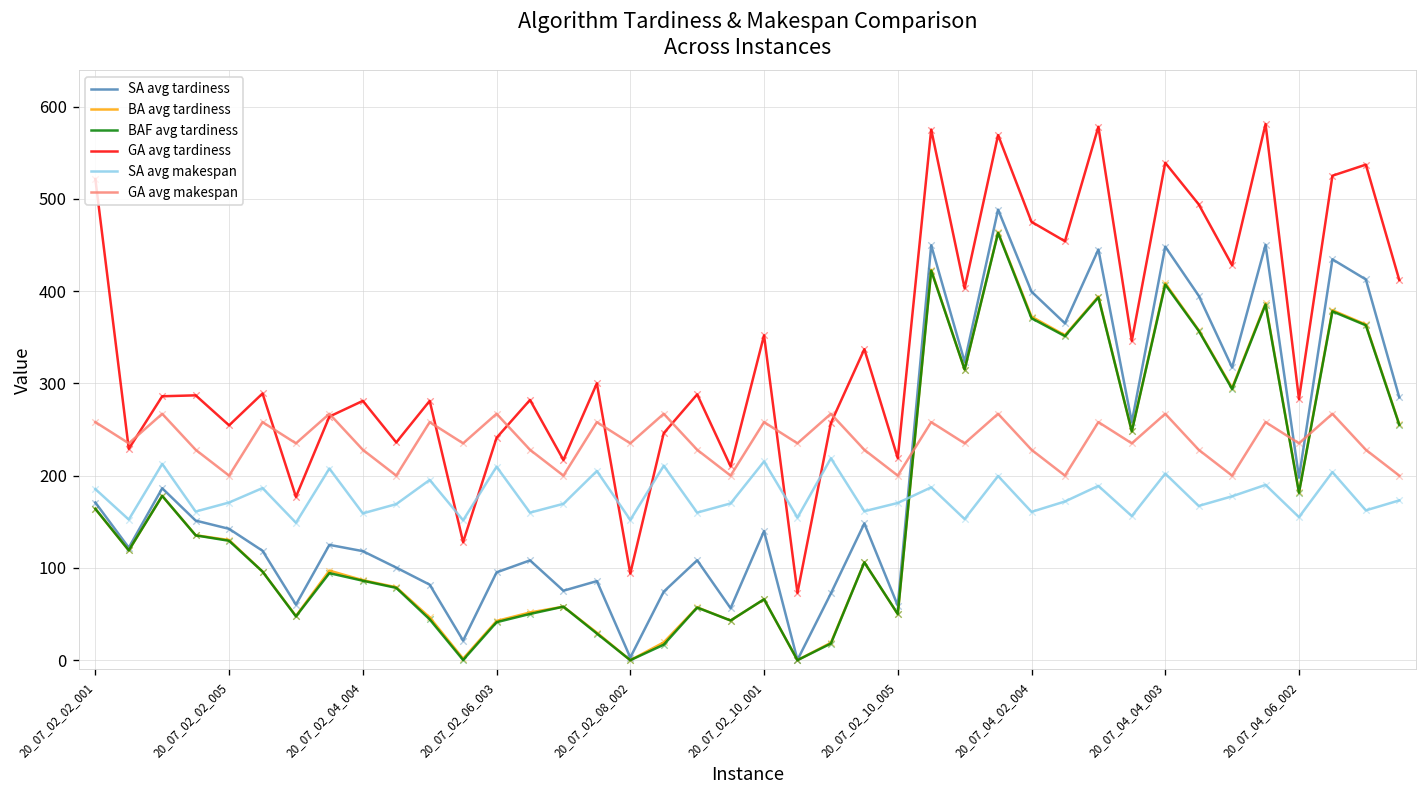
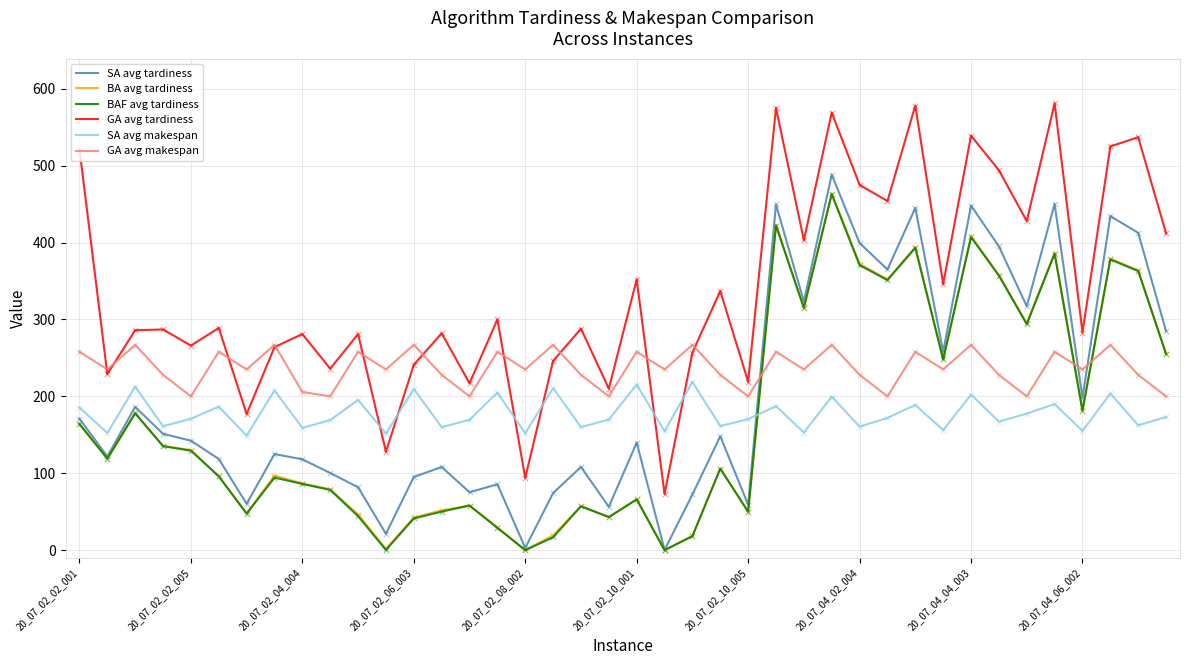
  {
    "SA avg tardiness": {
      "20_07_02_02_001": 170,
      "20_07_02_02_005": 140,
      "20_07_02_04_004": 120,
      "20_07_02_06_003": 100,
      "20_07_02_10_001": 140,
      "20_07_02_10_005": 60,
      "20_07_04_02_004": 400,
      "20_07_04_04_003": 450,
      "20_07_04_06_002": 200
    },
    "GA avg tardiness": {
-     "20_07_02_02_005": 250,
+     "20_07_02_02_005": 270,
      "20_07_02_04_004": 280,
      "20_07_02_06_003": 240,
      "20_07_02_08_002": 90,
      "20_07_02_10_001": 350,
      "20_07_02_10_005": 220,
      "20_07_04_02_004": 480,
      "20_07_04_04_003": 540,
      "20_07_04_06_002": 280
    },
    "SA avg makespan": {
      "20_07_02_02_001": 190,
      "20_07_02_02_005": 170,
      "20_07_02_04_004": 160,
      "20_07_02_06_003": 210,
      "20_07_02_08_002": 150,
      "20_07_02_10_001": 220,
      "20_07_02_10_005": 170,
      "20_07_04_02_004": 160,
      "20_07_04_04_003": 200,
      "20_07_04_06_002": 160
    },
    "GA avg makespan": {
      "20_07_02_02_001": 260,
      "20_07_02_02_005": 200,
-     "20_07_02_04_004": 230,
+     "20_07_02_04_004": 210,
      "20_07_02_06_003": 270,
      "20_07_02_08_002": 240,
      "20_07_02_10_001": 260,
      "20_07_02_10_005": 200,
      "20_07_04_02_004": 230,
      "20_07_04_04_003": 270,
      "20_07_04_06_002": 240
    }
  }
